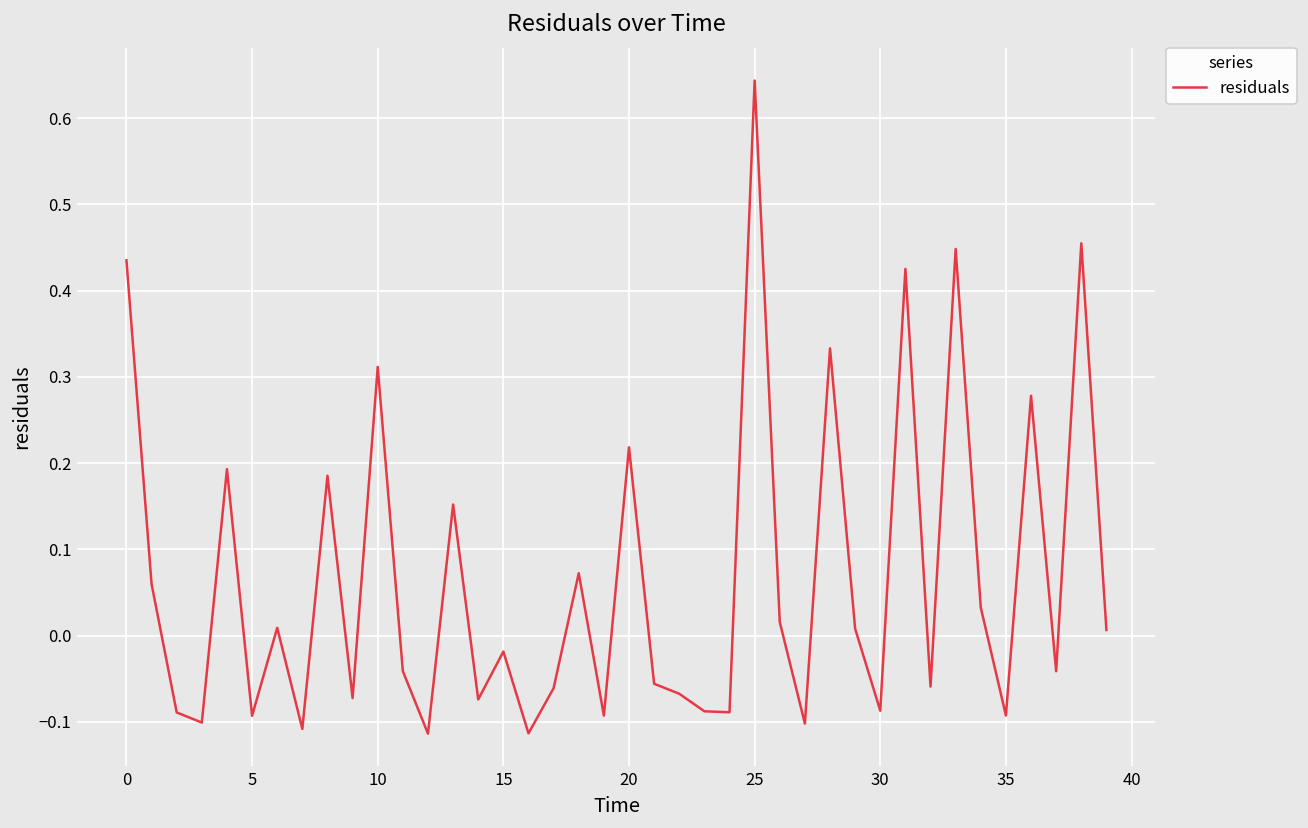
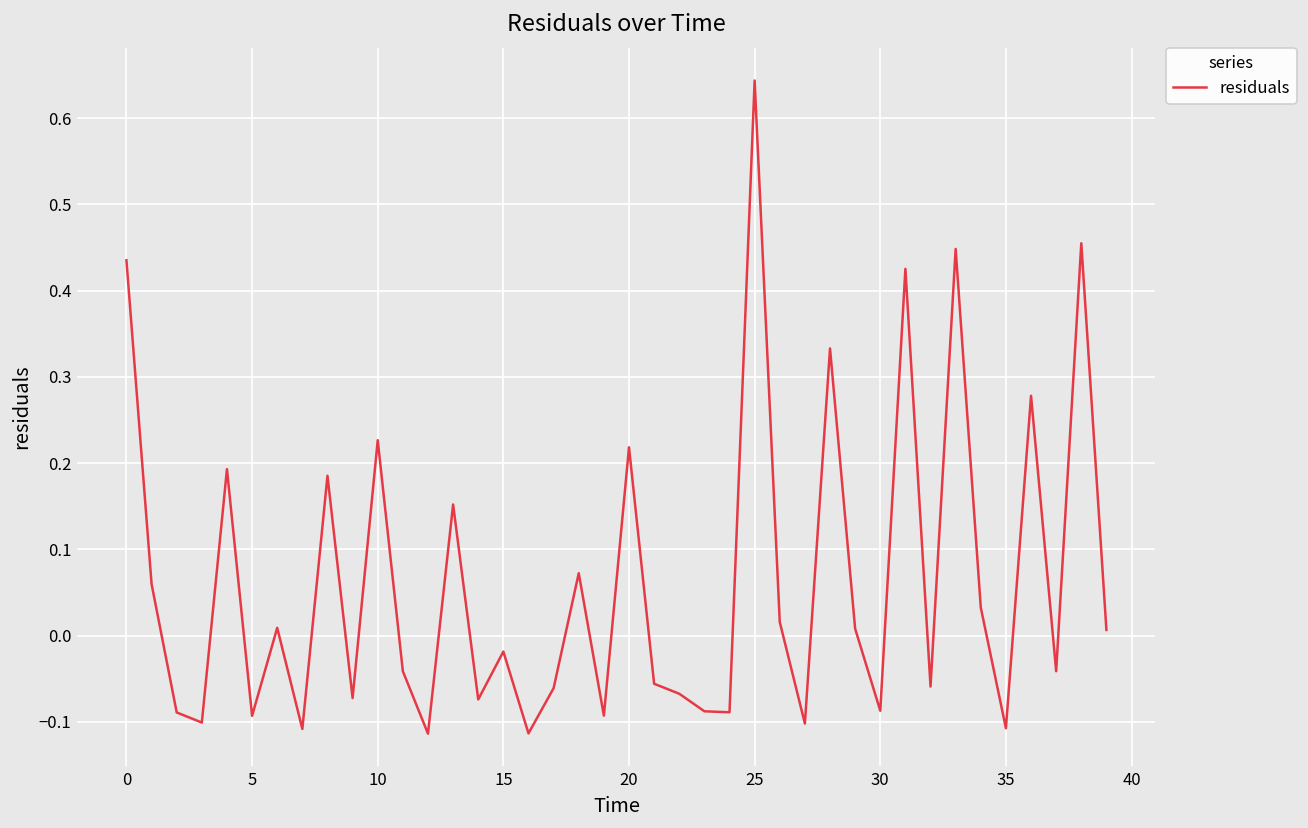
  {
    "0": 0.44,
    "5": -0.09,
-   "10": 0.31,
+   "10": 0.23,
    "15": -0.02,
    "20": 0.22,
    "25": 0.64,
    "30": -0.09,
-   "35": -0.09
+   "35": -0.11
  }
